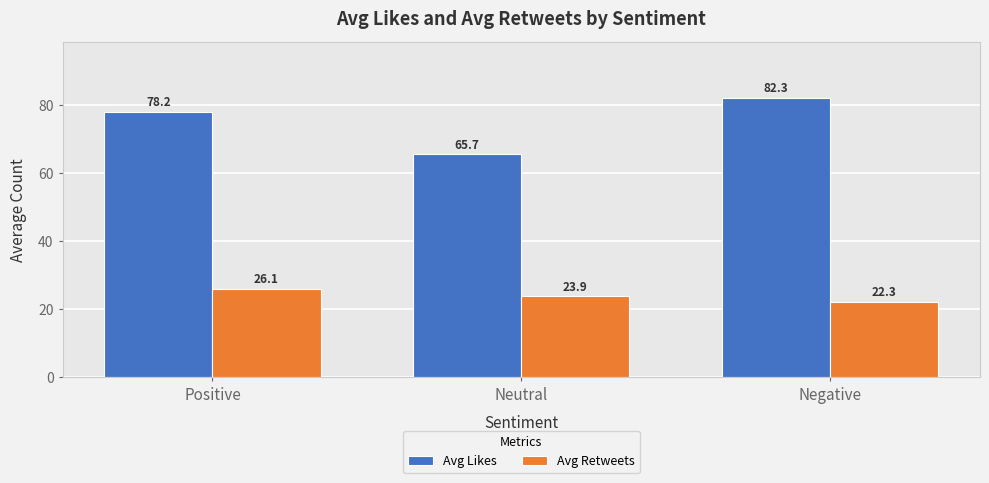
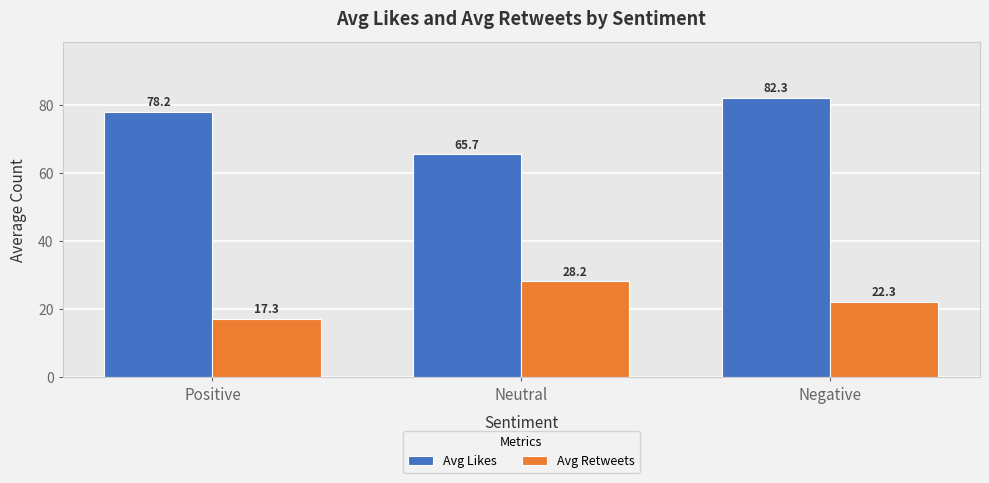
  {
    "Avg Likes": {
      "Positive": 78.2,
      "Neutral": 65.7,
      "Negative": 82.3
    },
    "Avg Retweets": {
-     "Positive": 26.1,
-     "Neutral": 23.9,
+     "Positive": 17.3,
+     "Neutral": 28.2,
      "Negative": 22.3
    }
  }
